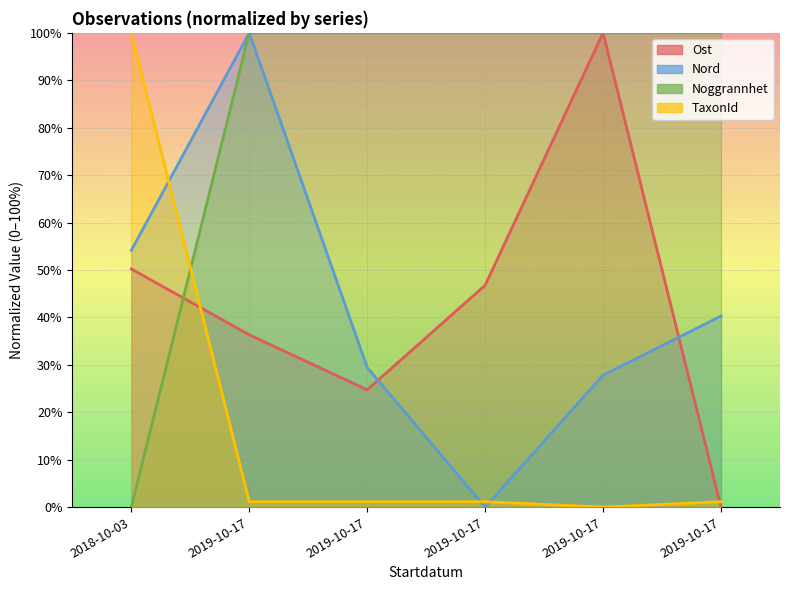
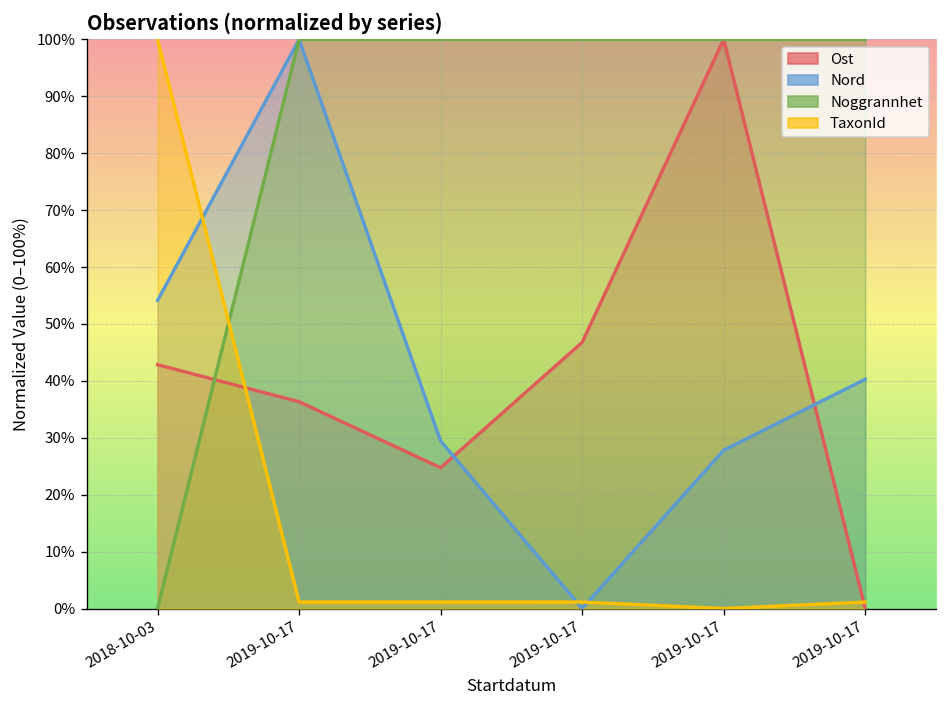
  {
    "Ost": {
-     "2018-10-03": "50%"
+     "2018-10-03": "43%"
    },
    "Nord": {
      "2018-10-03": "54%"
    },
    "Noggrannhet": {
      "2018-10-03": "0%"
    },
    "TaxonId": {
      "2018-10-03": "100%"
    }
  }
